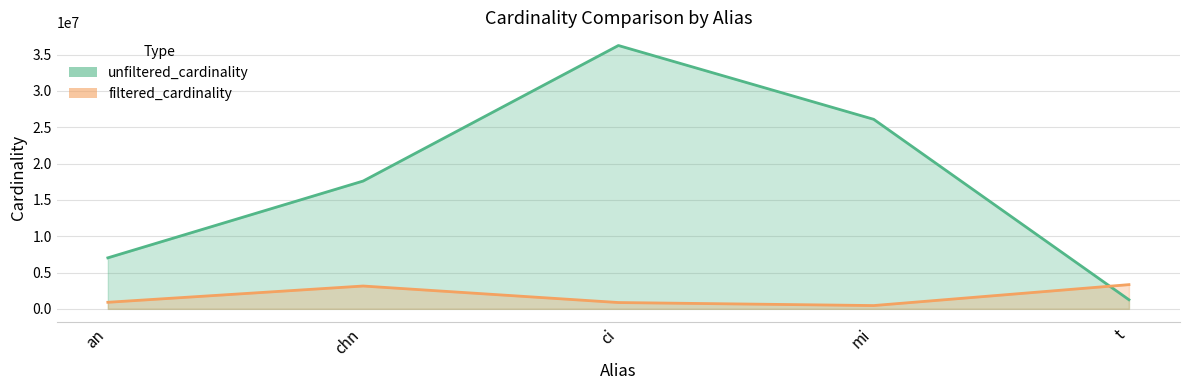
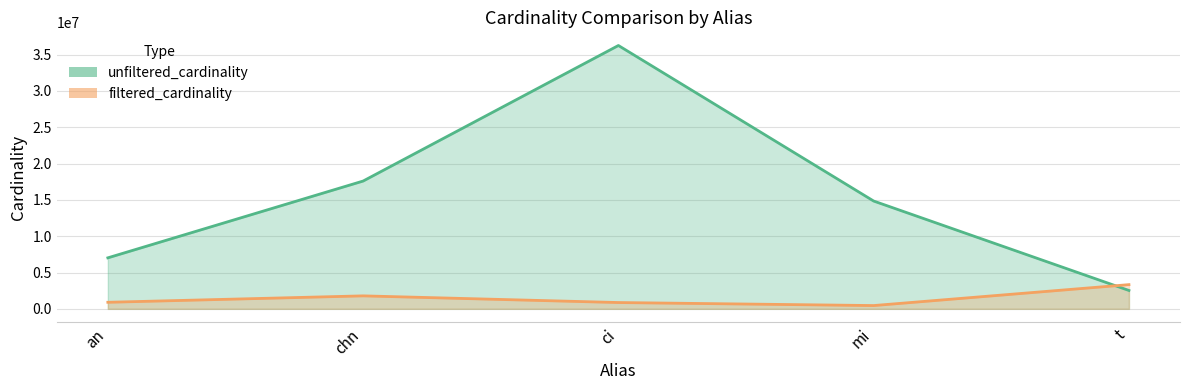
  {
    "unfiltered_cardinality": {
      "an": 7000000,
      "chn": 18000000,
      "ci": 36000000,
-     "mi": 26000000,
-     "t": 1000000
+     "mi": 15000000,
+     "t": 3000000
    },
    "filtered_cardinality": {
      "an": 1000000,
-     "chn": 3000000,
+     "chn": 2000000,
      "ci": 1000000,
      "mi": 0,
      "t": 3000000
    }
  }
